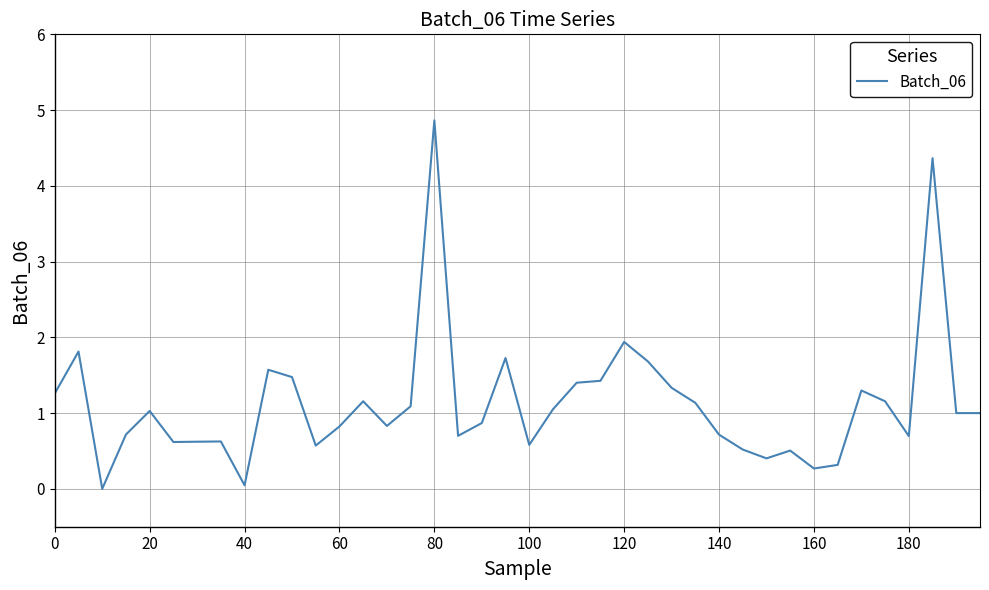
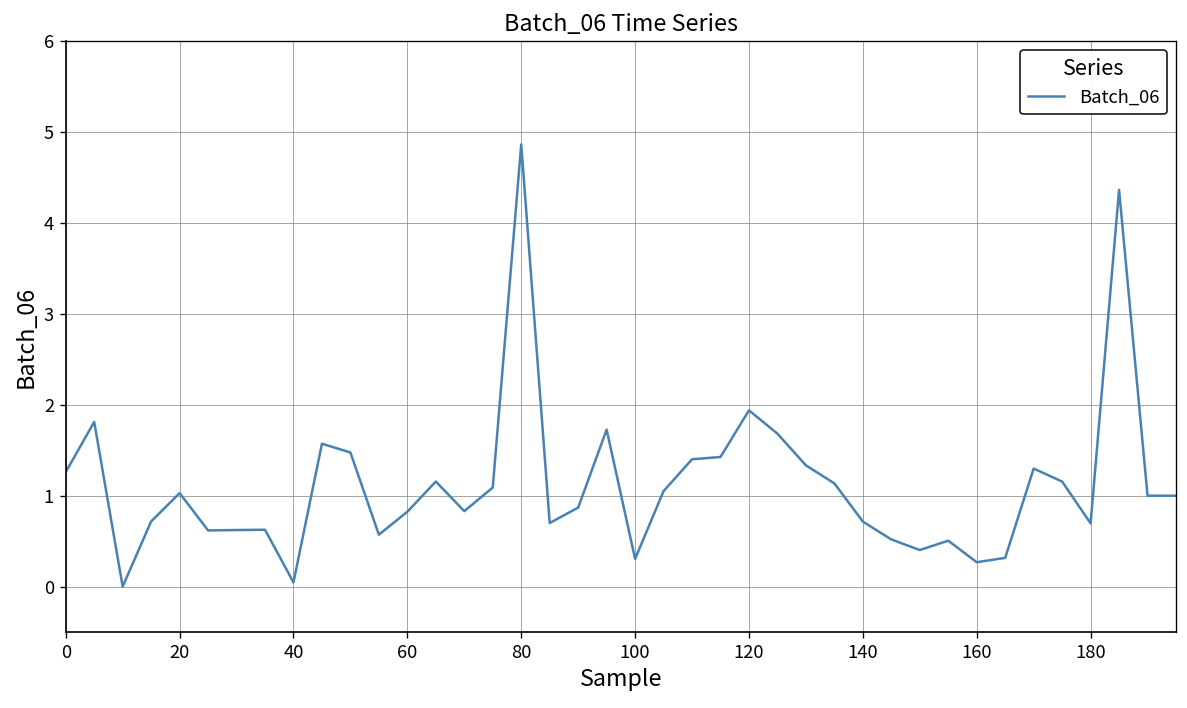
  {
    "0": 1.3,
    "20": 1.0,
    "40": 0.0,
    "60": 0.8,
    "80": 4.9,
-   "100": 0.6,
+   "100": 0.3,
    "120": 1.9,
    "140": 0.7,
    "160": 0.3,
    "180": 0.7
  }
